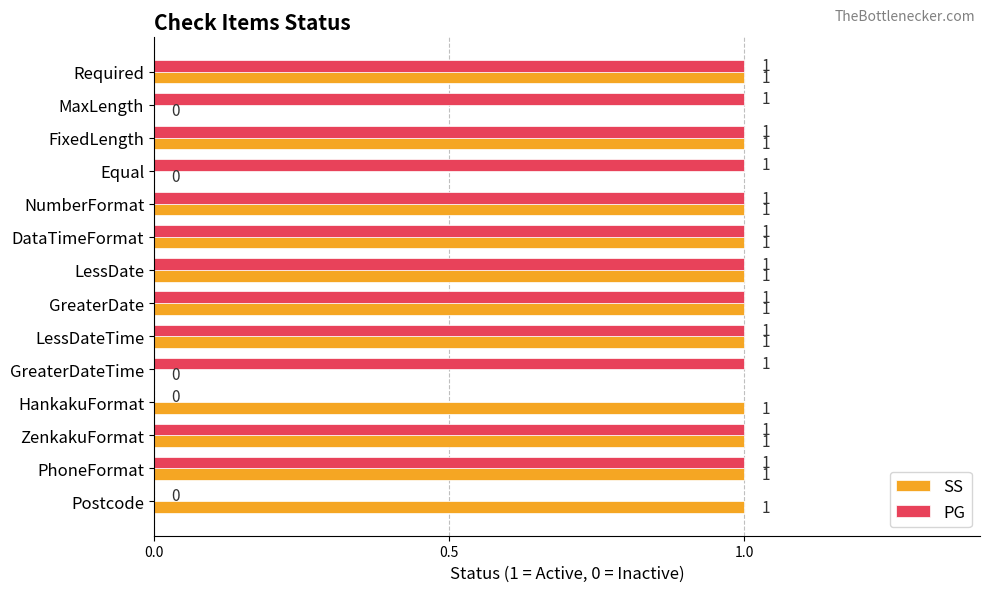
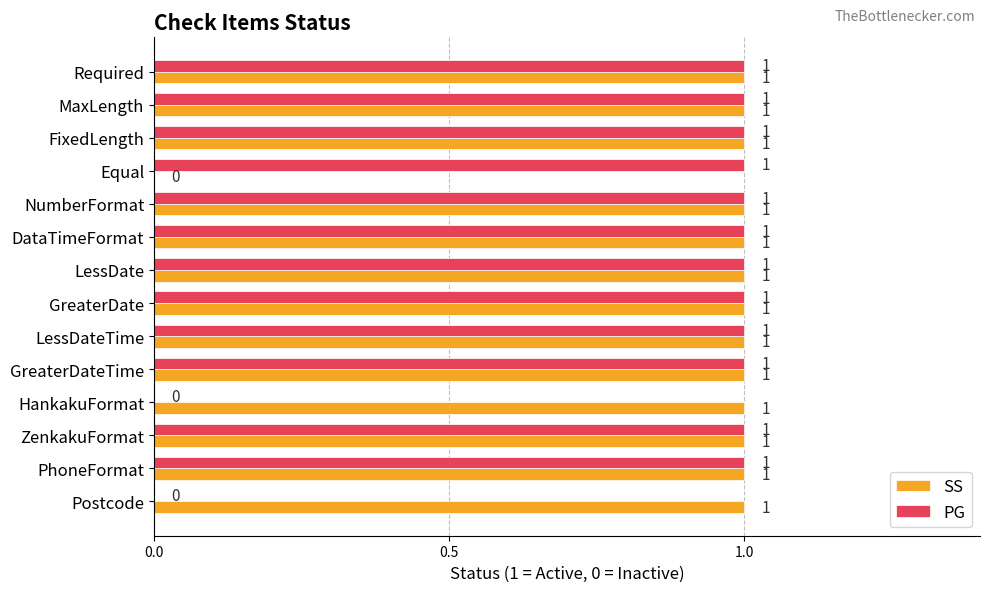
  {
    "SS": {
-     "MaxLength": 0,
+     "MaxLength": 1,
      "Equal": 0,
-     "GreaterDateTime": 0,
+     "GreaterDateTime": 1,
      "HankakuFormat": 1,
      "Postcode": 1
    },
    "PG": {
      "Equal": 1,
      "HankakuFormat": 0,
      "Postcode": 0
    }
  }
